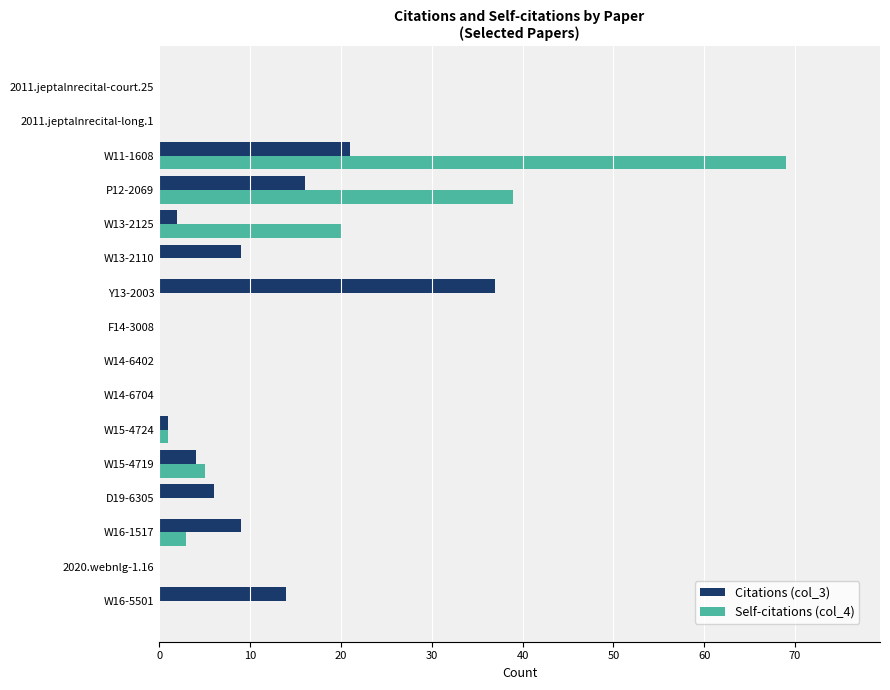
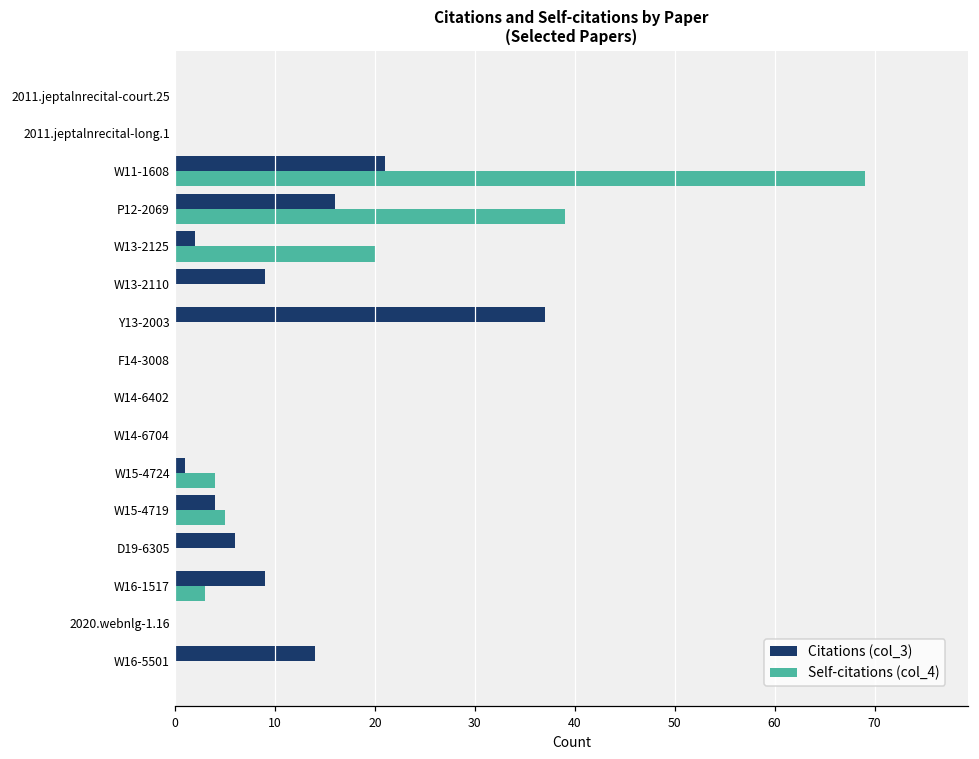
  {
    "Citations (col_3)": {
      "2011.jeptalnrecital-court.25": 0,
      "2011.jeptalnrecital-long.1": 0,
      "W11-1608": 21,
      "P12-2069": 16,
      "W13-2125": 2,
      "W13-2110": 9,
      "Y13-2003": 37,
      "F14-3008": 0,
      "W14-6402": 0,
      "W14-6704": 0,
      "W15-4724": 1,
      "W15-4719": 4,
      "D19-6305": 6,
      "W16-1517": 9,
      "2020.webnlg-1.16": 0,
      "W16-5501": 14
    },
    "Self-citations (col_4)": {
      "2011.jeptalnrecital-court.25": 0,
      "2011.jeptalnrecital-long.1": 0,
      "W11-1608": 69,
      "P12-2069": 39,
      "W13-2125": 20,
      "W13-2110": 0,
      "Y13-2003": 0,
      "F14-3008": 0,
      "W14-6402": 0,
      "W14-6704": 0,
-     "W15-4724": 1,
+     "W15-4724": 4,
      "W15-4719": 5,
      "D19-6305": 0,
      "W16-1517": 3,
      "2020.webnlg-1.16": 0,
      "W16-5501": 0
    }
  }
